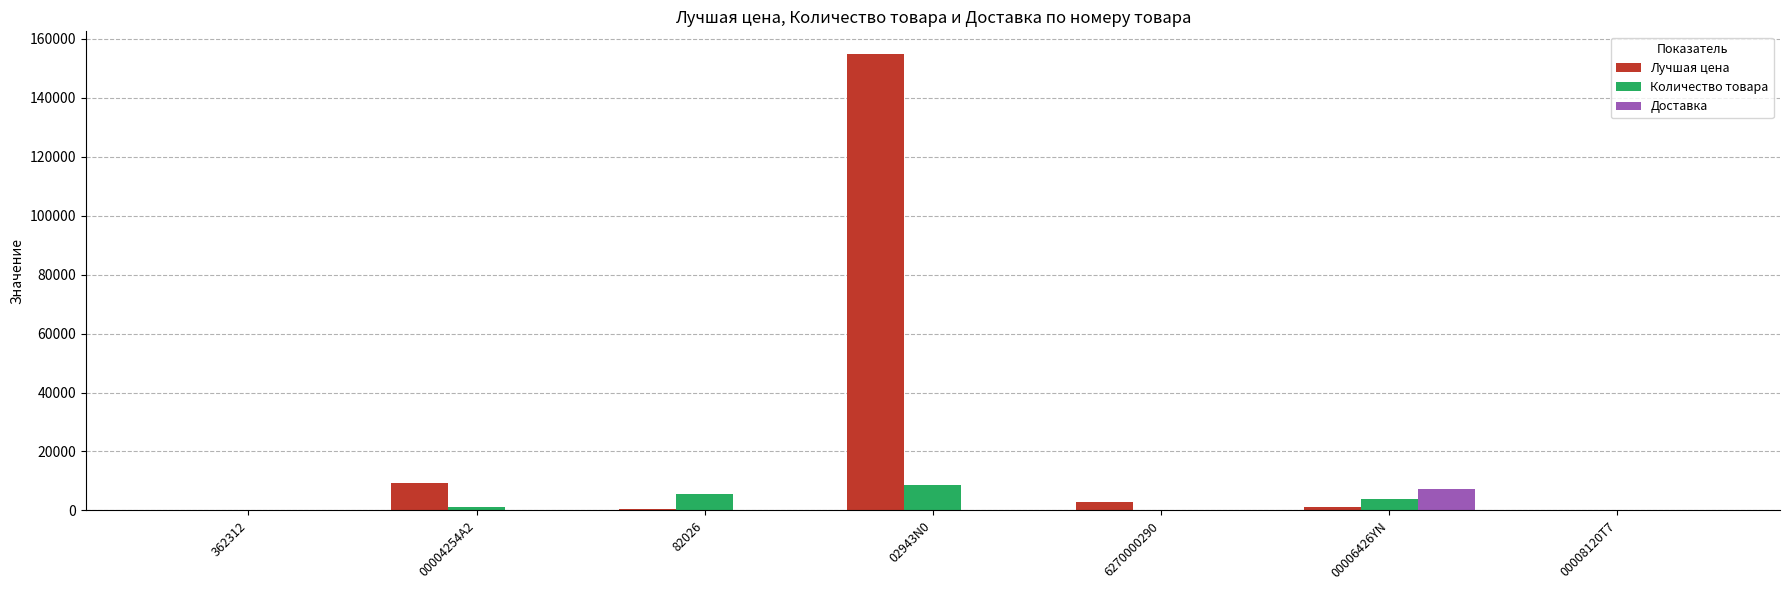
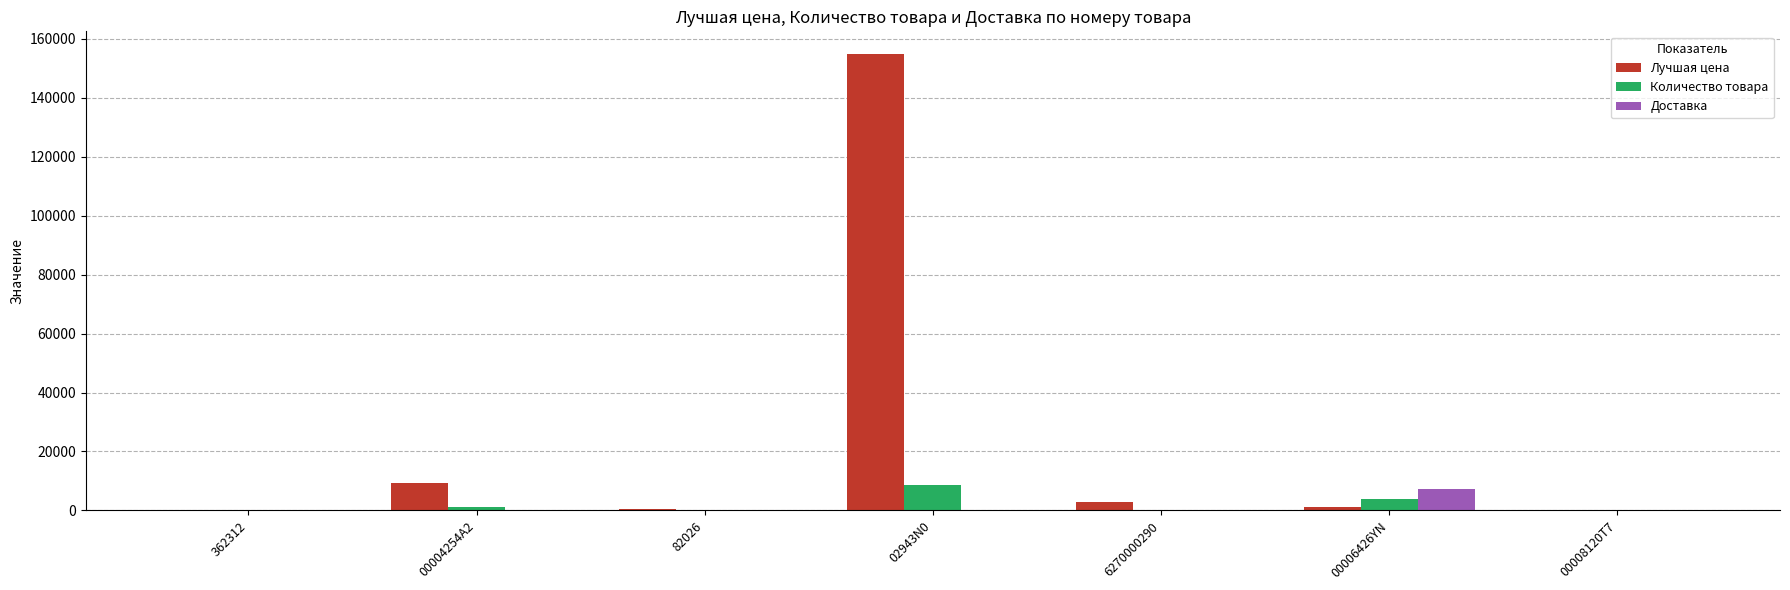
  {
    "Лучшая цена": {
      "00004254A2": 9000,
      "02943N0": 155000,
      "6270000290": 3000,
      "00006426YN": 1000
    },
    "Количество товара": {
      "00004254A2": 1000,
-     "82026": 6000,
+     "82026": 0,
      "02943N0": 9000,
      "00006426YN": 4000
    },
    "Доставка": {
      "00006426YN": 7000
    }
  }
